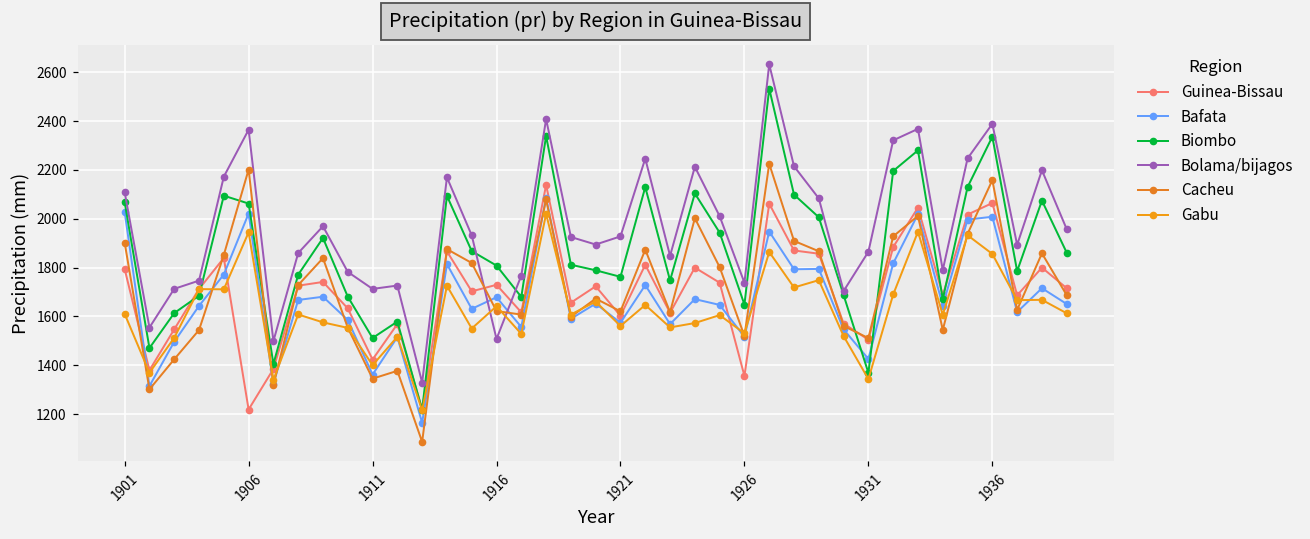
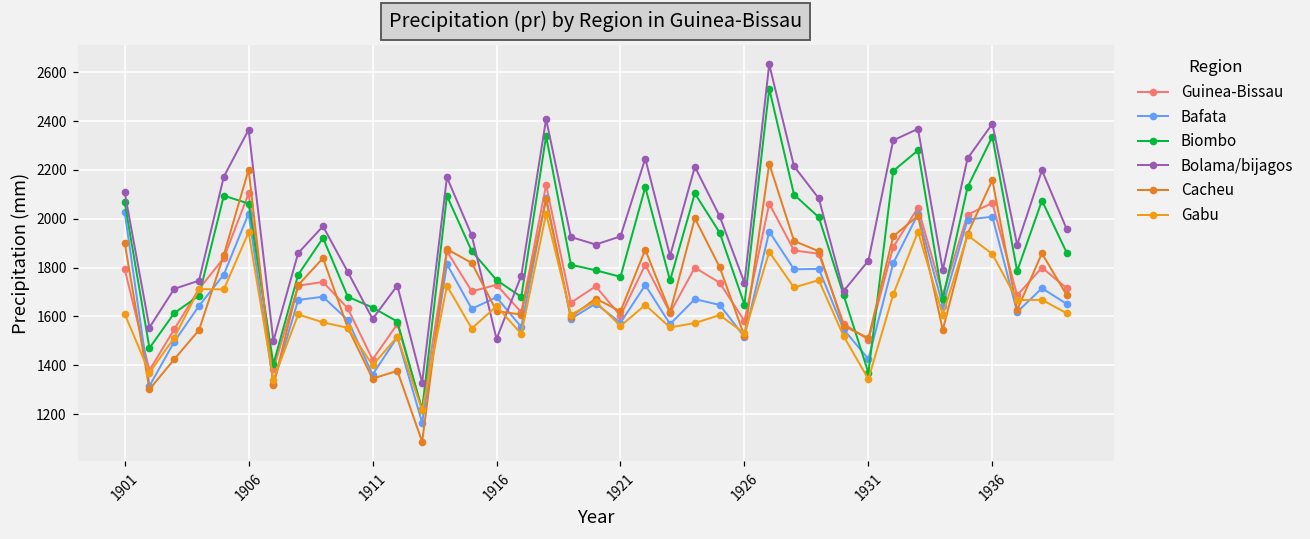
  {
    "Guinea-Bissau": {
      "1901": 1790,
-     "1906": 1220,
+     "1906": 2100,
      "1911": 1420,
      "1916": 1730,
      "1921": 1600,
-     "1926": 1360,
+     "1926": 1580,
      "1936": 2060
    },
    "Bafata": {
      "1901": 2030,
      "1906": 2020,
      "1911": 1360,
      "1916": 1680,
      "1921": 1570,
      "1931": 1430,
      "1936": 2010
    },
    "Biombo": {
      "1901": 2070,
      "1906": 2060,
-     "1911": 1510,
-     "1916": 1810,
+     "1911": 1640,
+     "1916": 1750,
      "1921": 1760,
      "1926": 1650,
      "1931": 1370,
      "1936": 2340
    },
    "Bolama/bijagos": {
      "1901": 2110,
      "1906": 2360,
-     "1911": 1710,
+     "1911": 1590,
      "1916": 1510,
      "1921": 1930,
      "1926": 1740,
-     "1931": 1870,
+     "1931": 1830,
      "1936": 2390
    }
  }
